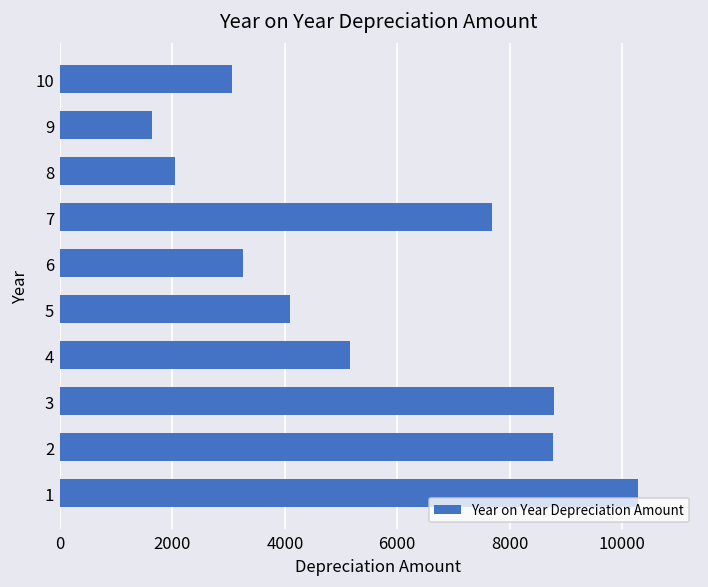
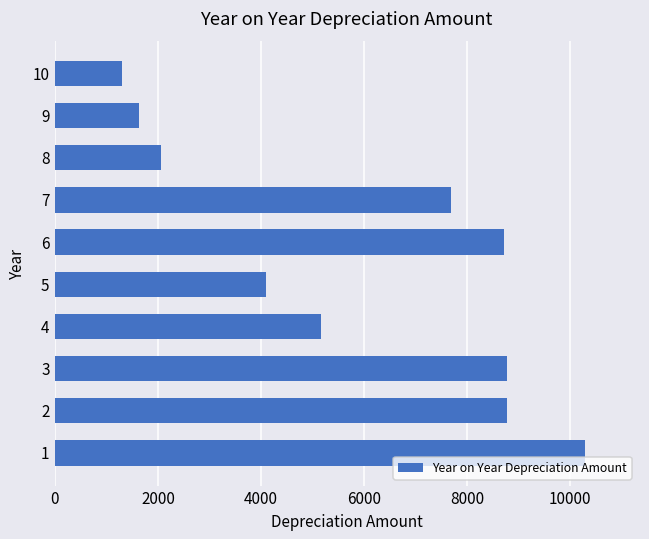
  {
-   "10": 3100,
+   "10": 1300,
    "9": 1600,
    "8": 2100,
    "7": 7700,
-   "6": 3300,
+   "6": 8700,
    "5": 4100,
    "4": 5200,
    "3": 8800,
    "2": 8800,
    "1": 10300
  }
